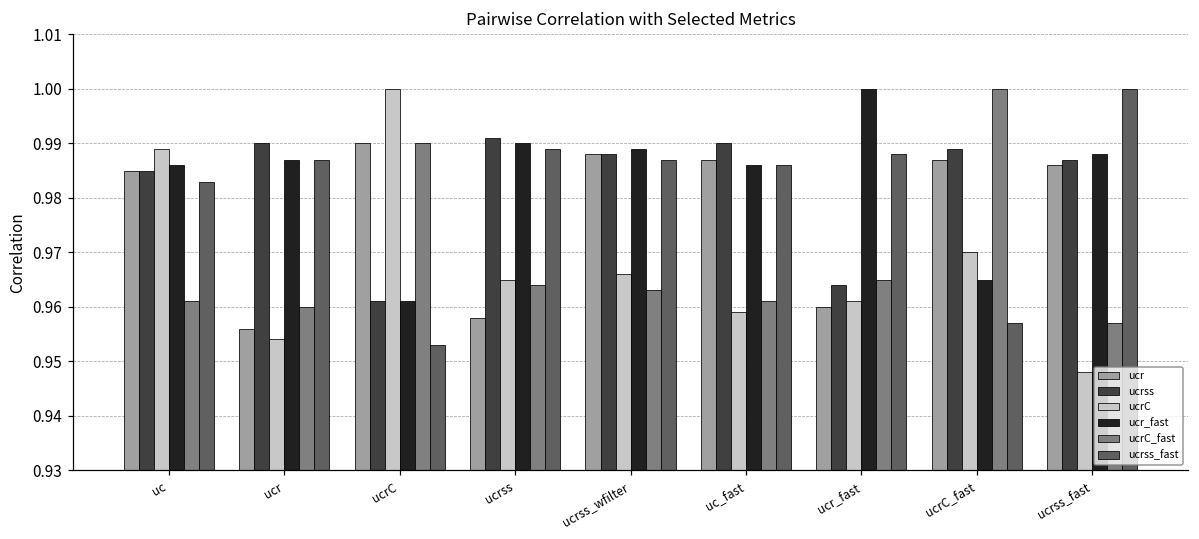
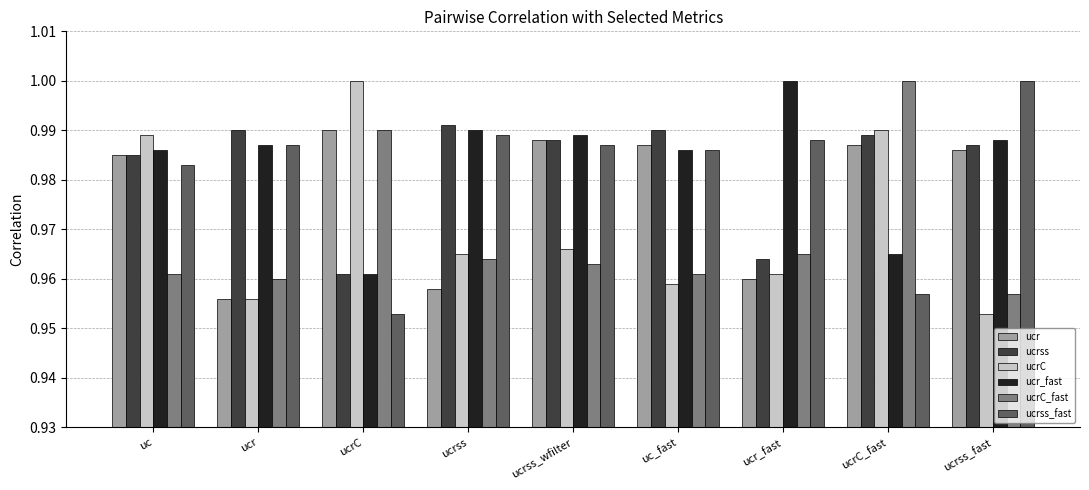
  {
    "ucrC": {
      "uc": 0.989,
-     "ucr": 0.954,
+     "ucr": 0.956,
      "ucrC": 1.000,
      "ucrss": 0.965,
      "ucrss_wfilter": 0.966,
      "uc_fast": 0.959,
      "ucr_fast": 0.961,
-     "ucrC_fast": 0.97,
-     "ucrss_fast": 0.948
+     "ucrC_fast": 0.99,
+     "ucrss_fast": 0.953
    }
  }
